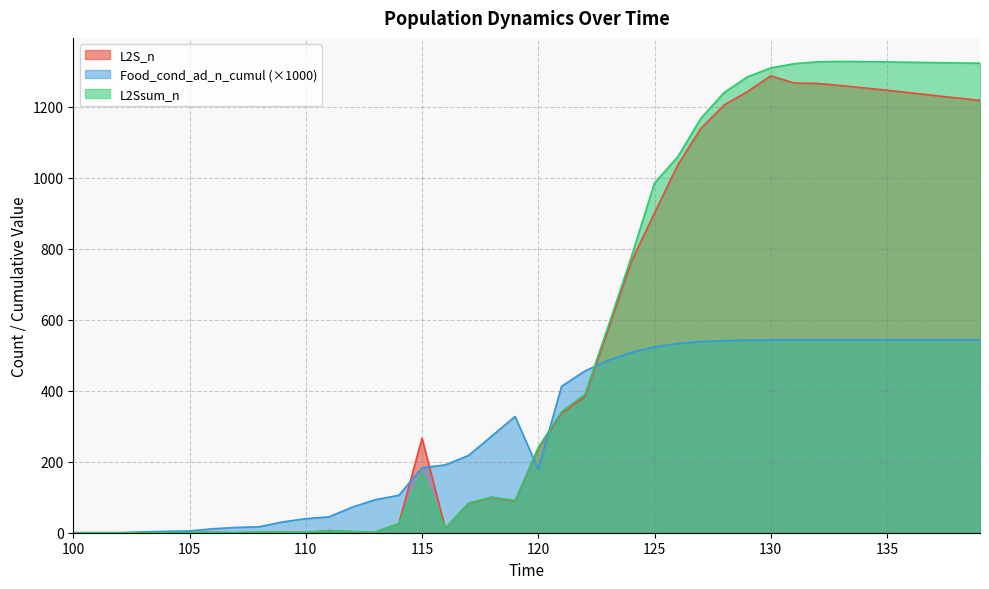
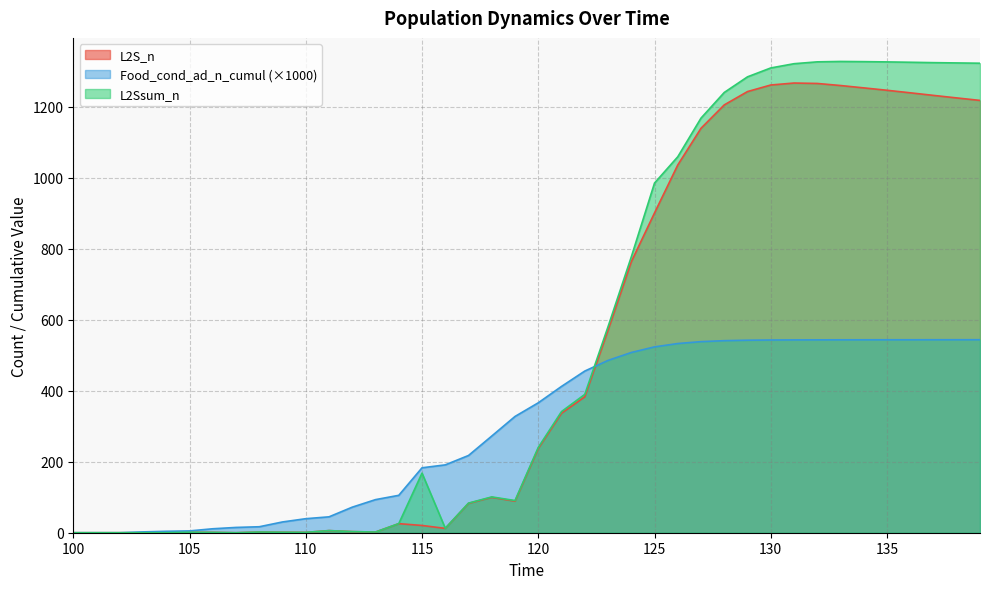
  {
    "L2S_n": {
-     "115": 270,
+     "115": 20,
      "125": 900,
-     "130": 1290,
+     "130": 1260,
      "135": 1250
    },
    "Food_cond_ad_n_cumul (×1000)": {
      "110": 40,
      "115": 180,
-     "120": 180,
+     "120": 370,
      "125": 520,
      "130": 540,
      "135": 540
    },
    "L2Ssum_n": {
      "115": 170,
      "125": 980,
      "130": 1310,
      "135": 1330
    }
  }
